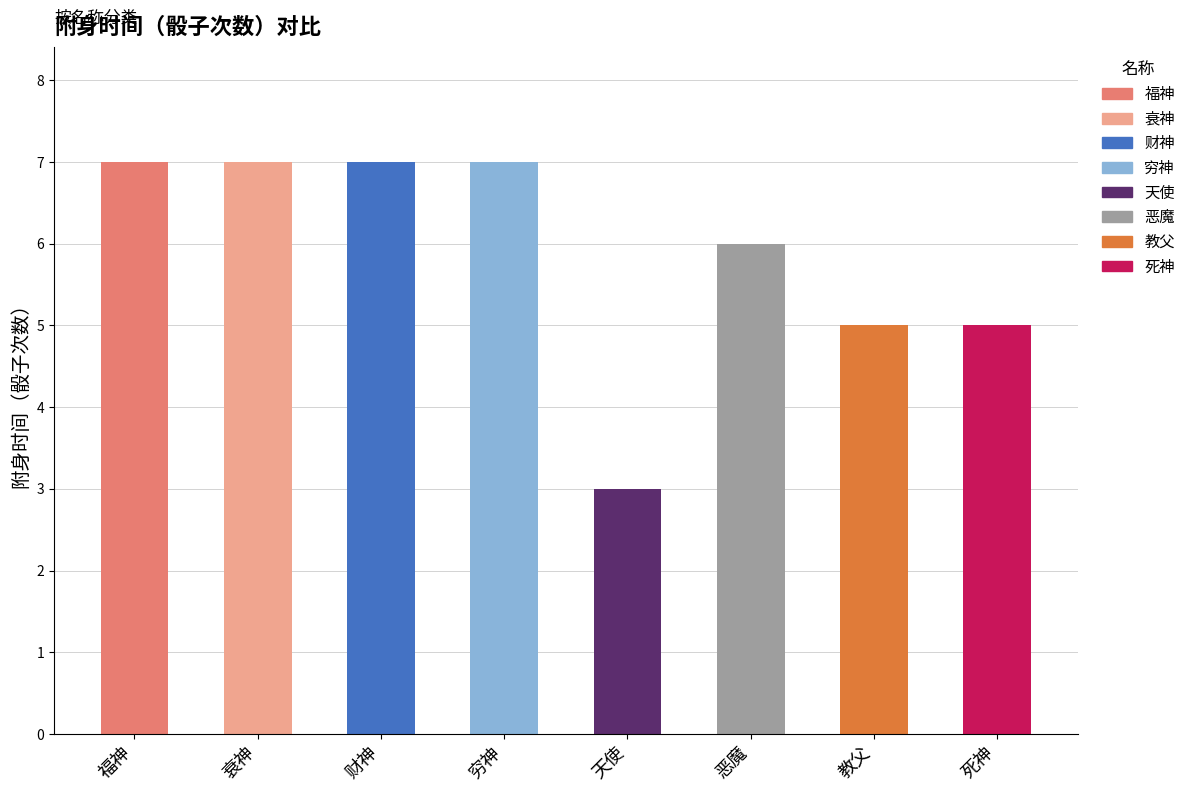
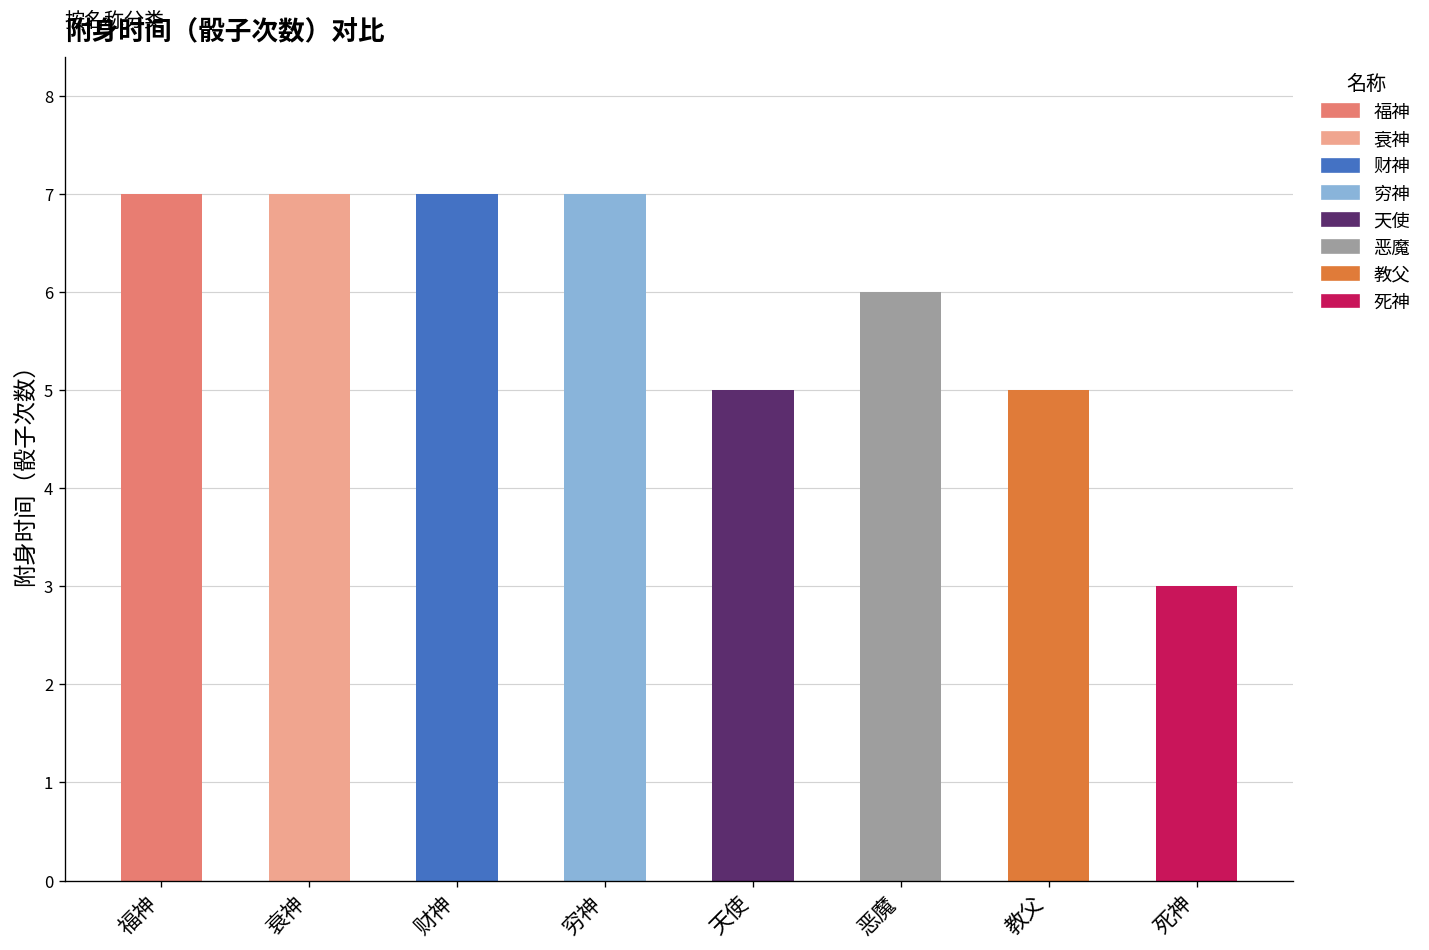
  {
    "福神": 7,
    "衰神": 7,
    "财神": 7,
    "穷神": 7,
-   "天使": 3,
+   "天使": 5,
    "恶魔": 6,
    "教父": 5,
-   "死神": 5
+   "死神": 3
  }
